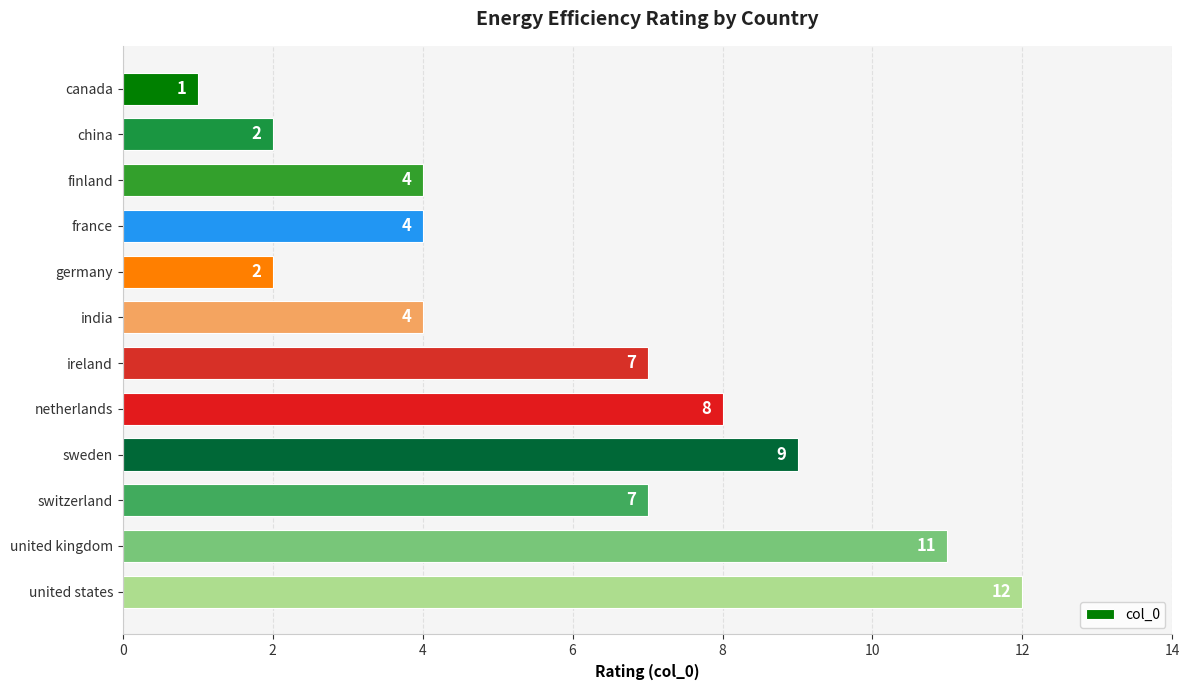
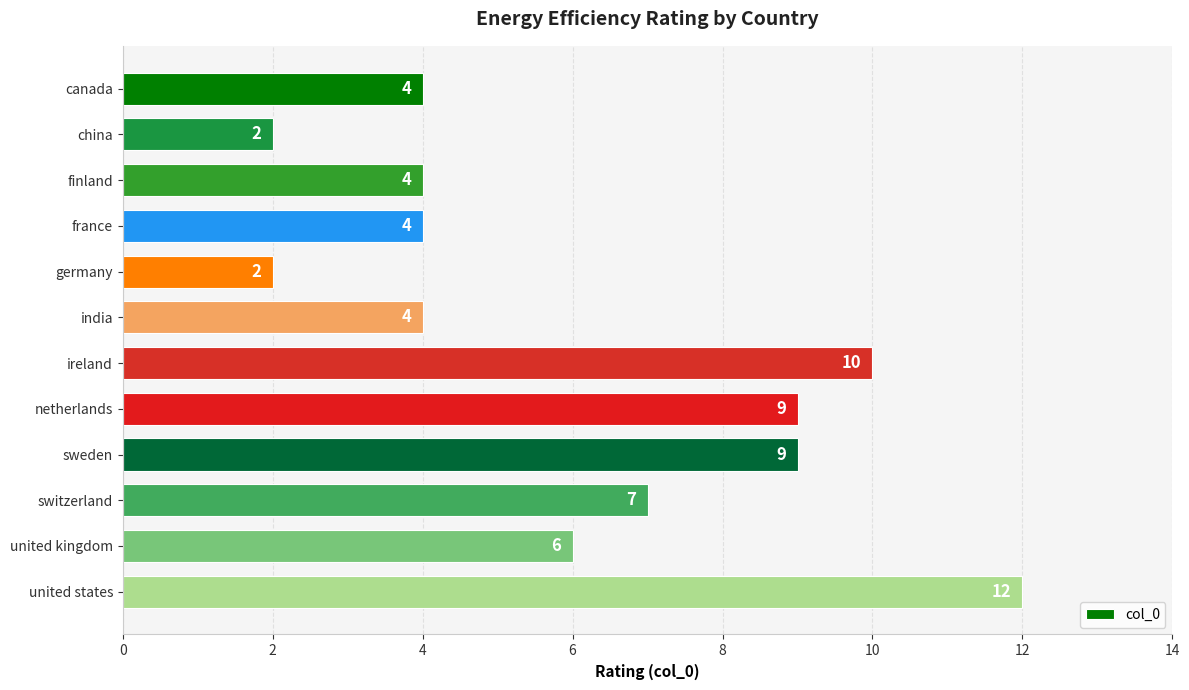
  {
-   "canada": 1,
+   "canada": 4,
    "china": 2,
    "finland": 4,
    "france": 4,
    "germany": 2,
    "india": 4,
-   "ireland": 7,
-   "netherlands": 8,
+   "ireland": 10,
+   "netherlands": 9,
    "sweden": 9,
    "switzerland": 7,
-   "united kingdom": 11,
+   "united kingdom": 6,
    "united states": 12
  }
